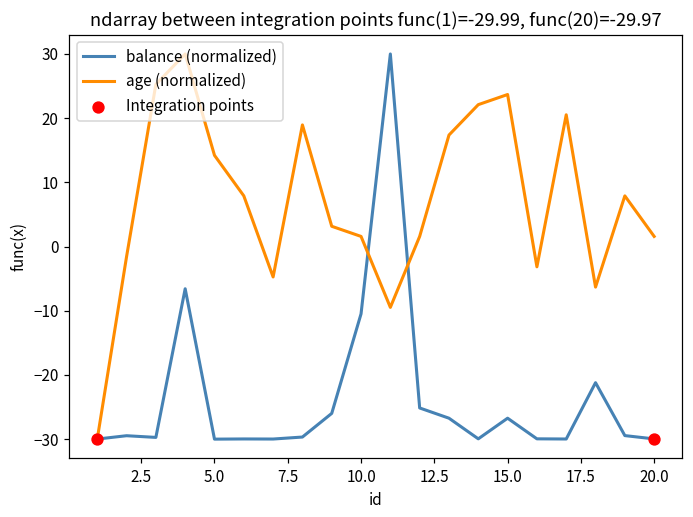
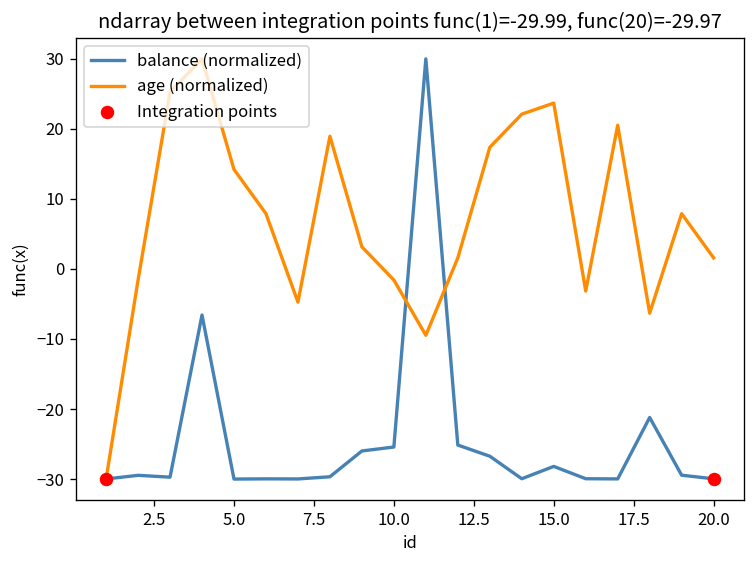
  {
    "balance (normalized)": {
      "5.0": -30,
-     "10.0": -10,
-     "15.0": -27
+     "10.0": -25,
+     "15.0": -28
    },
    "age (normalized)": {
      "5.0": 14,
-     "10.0": 2,
+     "10.0": -2,
      "15.0": 24,
      "20.0": 2
    }
  }
